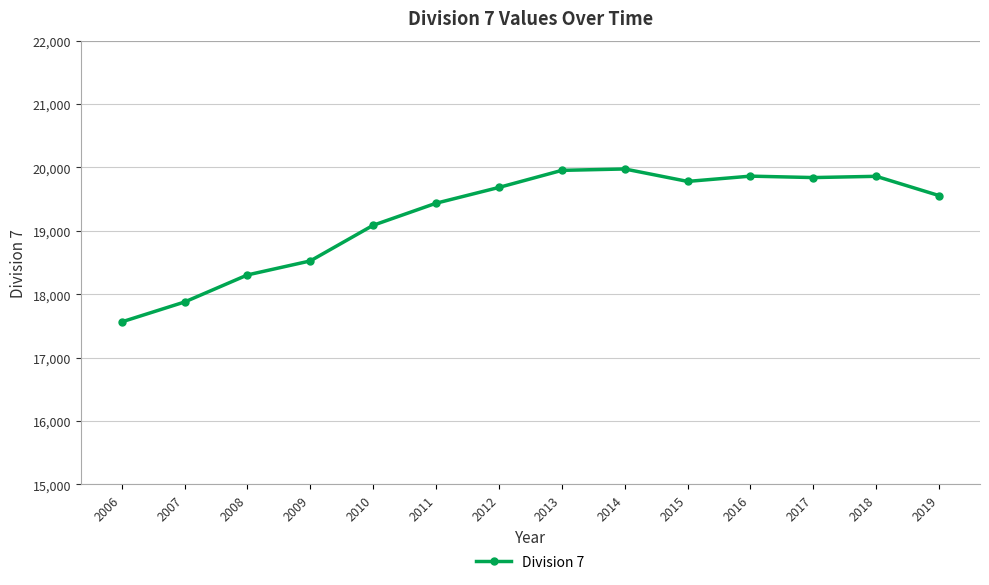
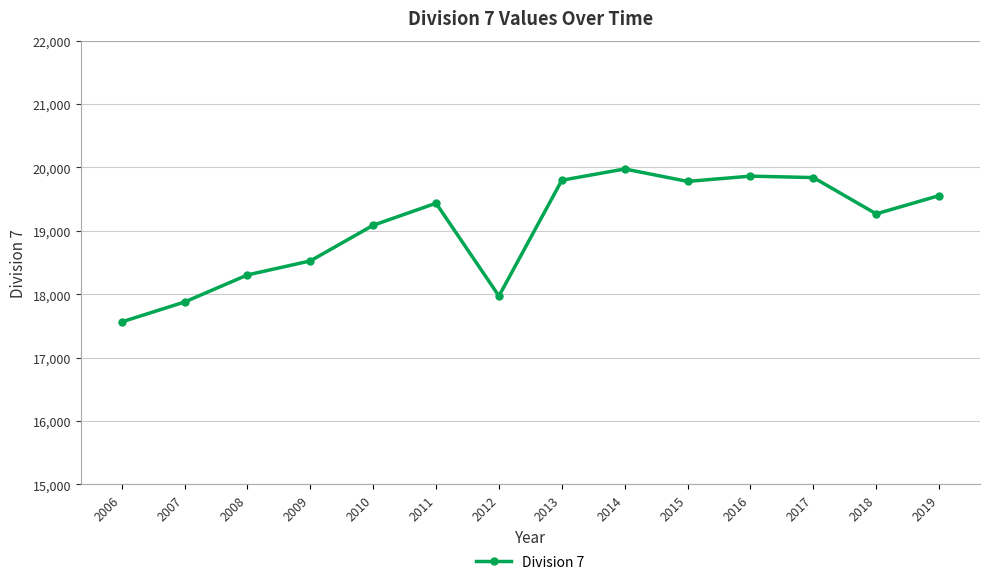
  {
    "2006": "17,600",
    "2007": "17,900",
    "2008": "18,300",
    "2009": "18,500",
    "2010": "19,100",
    "2011": "19,400",
-   "2012": "19,700",
-   "2013": "20,000",
+   "2012": "18,000",
+   "2013": "19,800",
    "2014": "20,000",
    "2015": "19,800",
    "2016": "19,900",
    "2017": "19,800",
-   "2018": "19,900",
+   "2018": "19,300",
    "2019": "19,600"
  }
